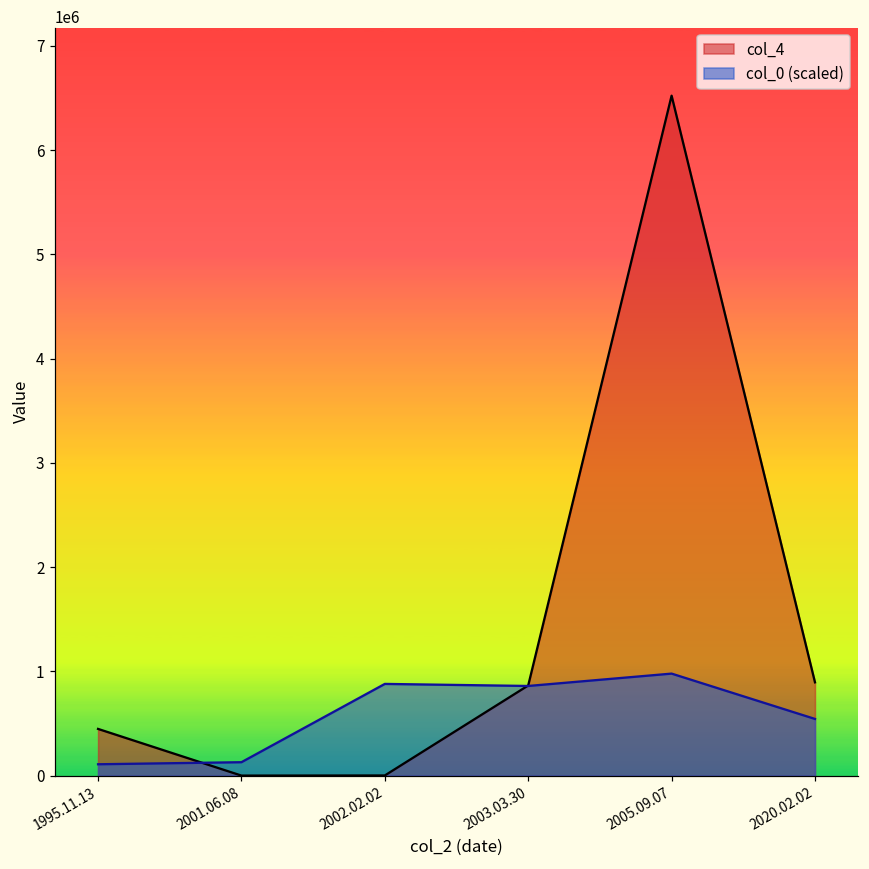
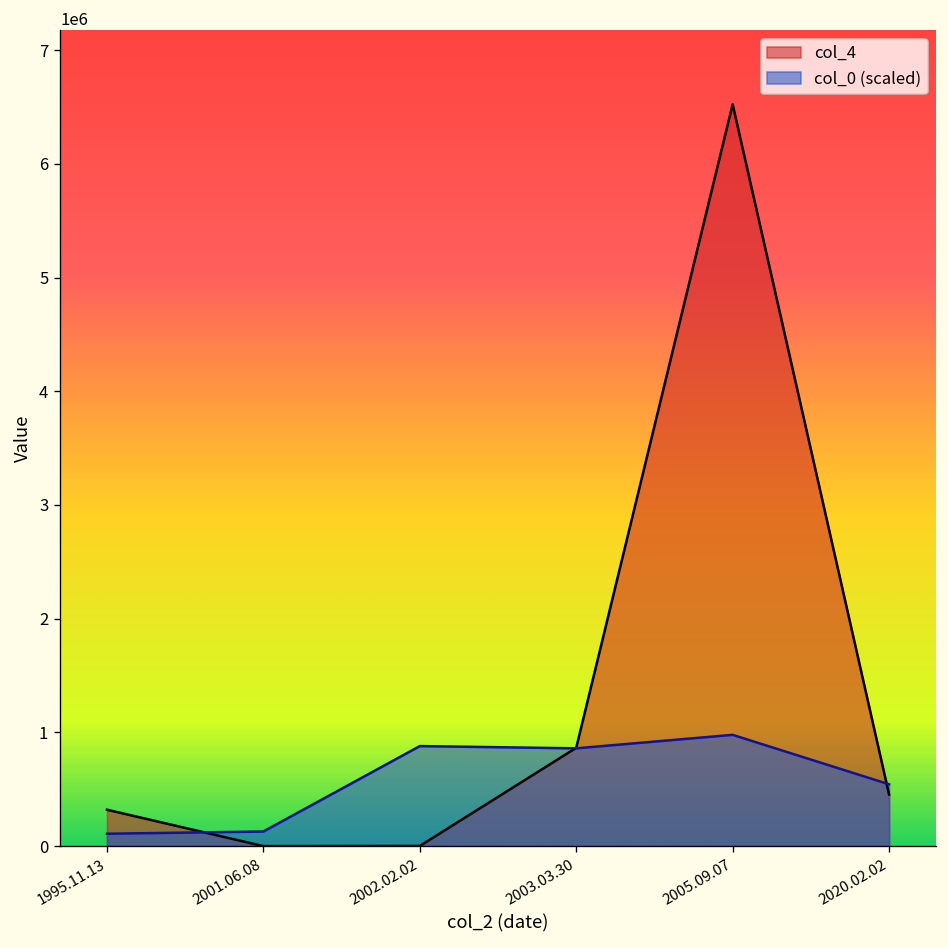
  {
    "col_4": {
-     "1995.11.13": 400000,
+     "1995.11.13": 300000,
      "2001.06.08": 0,
      "2002.02.02": 0,
      "2005.09.07": 6500000,
-     "2020.02.02": 900000
+     "2020.02.02": 500000
    },
    "col_0 (scaled)": {
      "1995.11.13": 100000,
      "2001.06.08": 100000,
      "2002.02.02": 900000,
      "2005.09.07": 1000000,
      "2020.02.02": 500000
    }
  }
